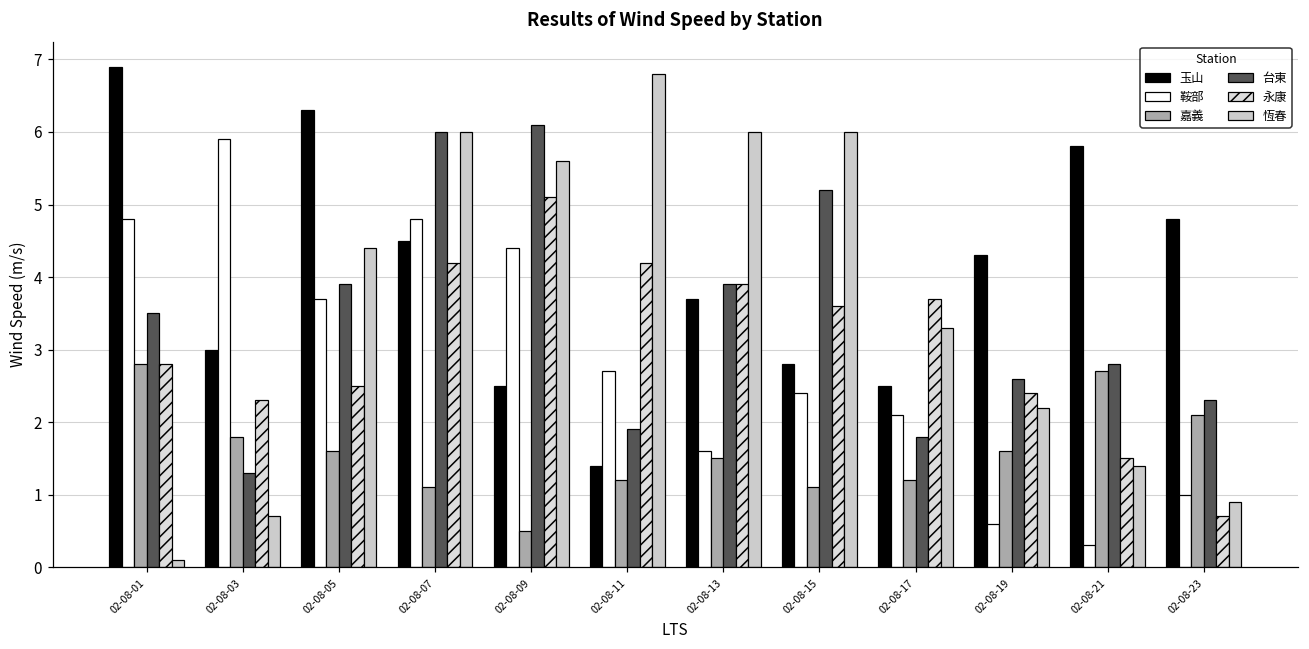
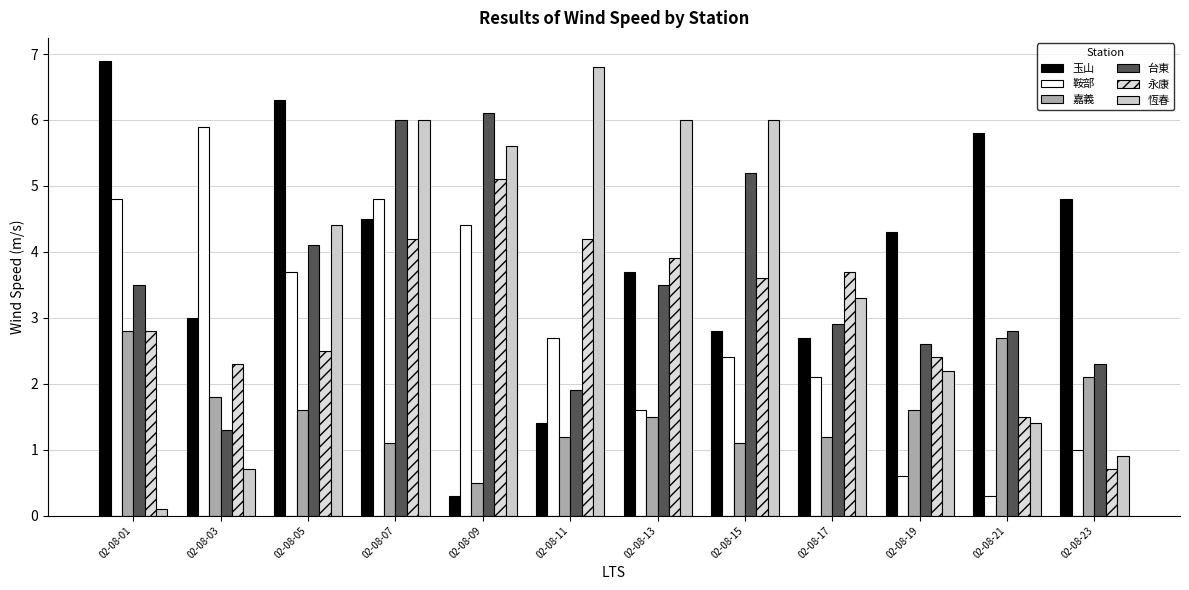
  {
    "玉山": {
      "02-08-01": 6.9,
      "02-08-03": 3.0,
      "02-08-05": 6.3,
      "02-08-07": 4.5,
-     "02-08-09": 2.5,
+     "02-08-09": 0.3,
      "02-08-11": 1.4,
      "02-08-13": 3.7,
      "02-08-15": 2.8,
-     "02-08-17": 2.5,
+     "02-08-17": 2.7,
      "02-08-19": 4.3,
      "02-08-21": 5.8,
      "02-08-23": 4.8
    },
    "台東": {
      "02-08-01": 3.5,
      "02-08-03": 1.3,
-     "02-08-05": 3.9,
+     "02-08-05": 4.1,
      "02-08-07": 6.0,
      "02-08-09": 6.1,
      "02-08-11": 1.9,
-     "02-08-13": 3.9,
+     "02-08-13": 3.5,
      "02-08-15": 5.2,
-     "02-08-17": 1.8,
+     "02-08-17": 2.9,
      "02-08-19": 2.6,
      "02-08-21": 2.8,
      "02-08-23": 2.3
    }
  }
